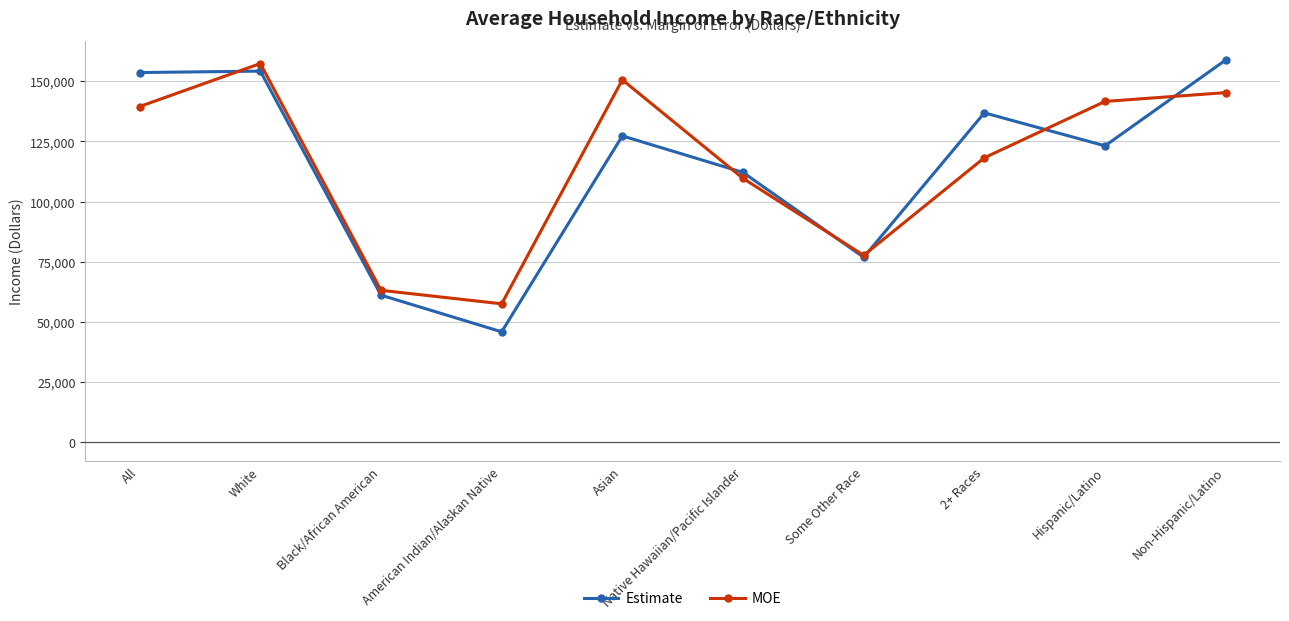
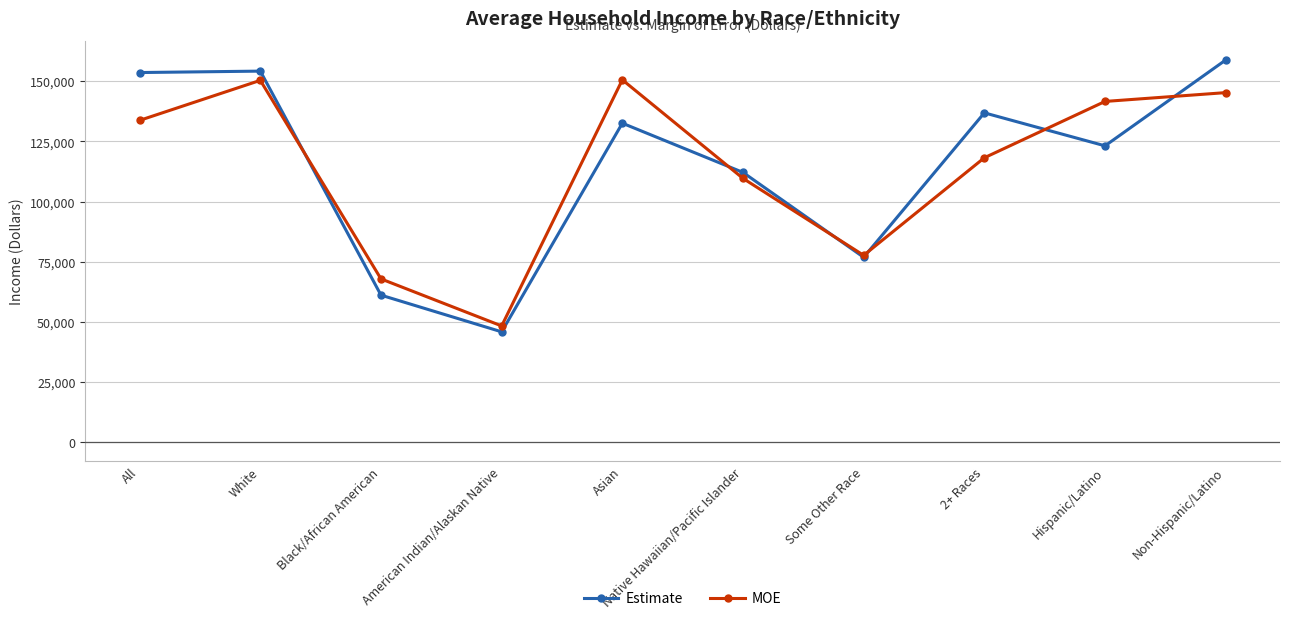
  {
    "Estimate": {
      "All": "154,000",
      "White": "154,000",
      "Black/African American": "61,000",
      "American Indian/Alaskan Native": "46,000",
-     "Asian": "127,000",
+     "Asian": "133,000",
      "Native Hawaiian/Pacific Islander": "112,000",
      "2+ Races": "137,000",
      "Hispanic/Latino": "123,000",
      "Non-Hispanic/Latino": "159,000"
    },
    "MOE": {
-     "All": "140,000",
-     "White": "157,000",
-     "Black/African American": "63,000",
-     "American Indian/Alaskan Native": "57,000",
+     "All": "134,000",
+     "White": "150,000",
+     "Black/African American": "68,000",
+     "American Indian/Alaskan Native": "48,000",
      "Asian": "151,000",
      "Native Hawaiian/Pacific Islander": "110,000",
      "2+ Races": "118,000",
      "Hispanic/Latino": "142,000",
      "Non-Hispanic/Latino": "145,000"
    }
  }
